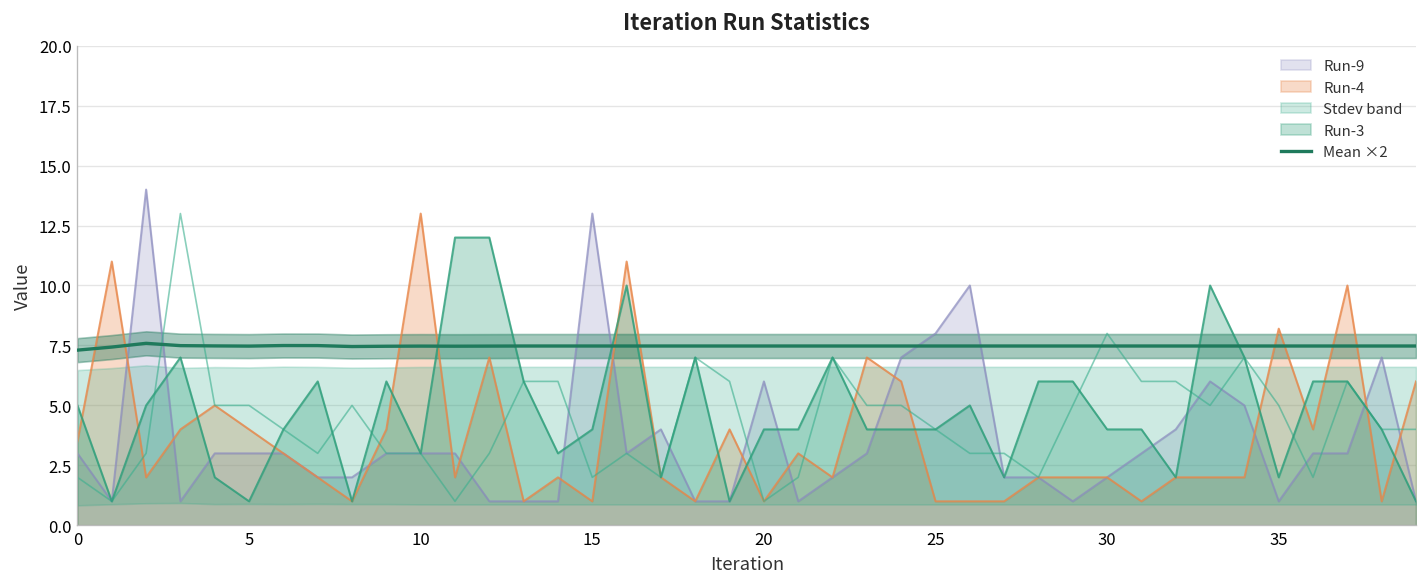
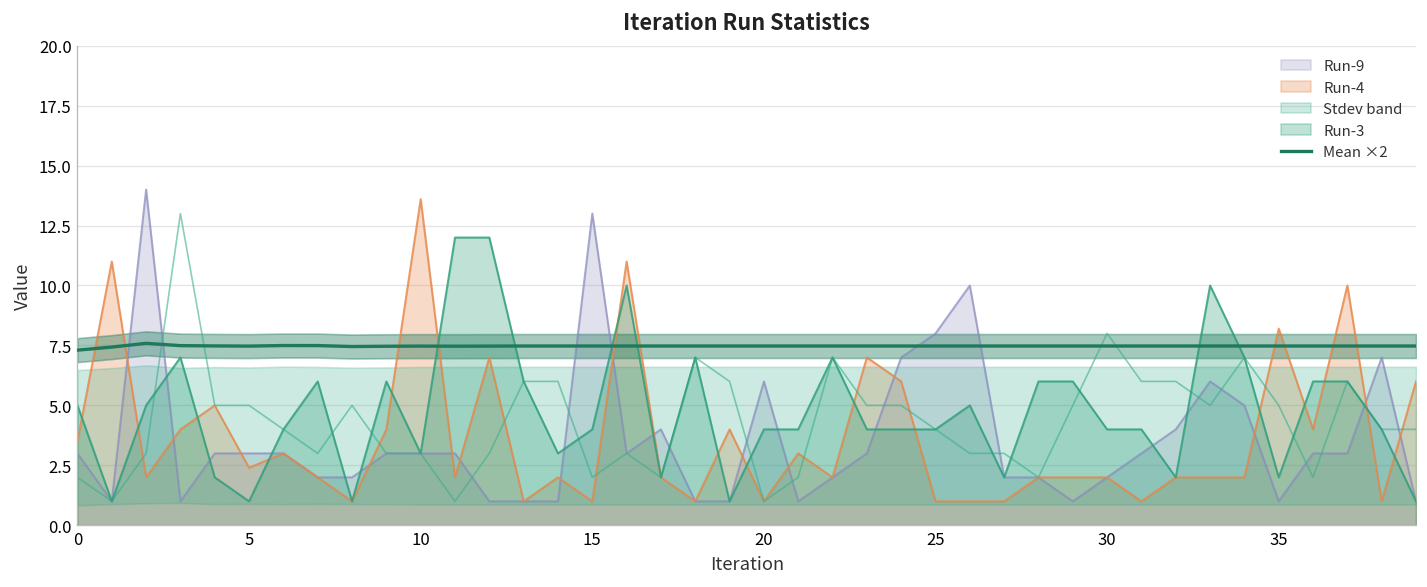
  {
    "Run-4": {
      "0": 3.5,
-     "5": 4.0,
-     "10": 13.0,
+     "5": 2.4,
+     "10": 13.6,
      "15": 1.0,
      "25": 1.0,
      "35": 8.2
    }
  }
